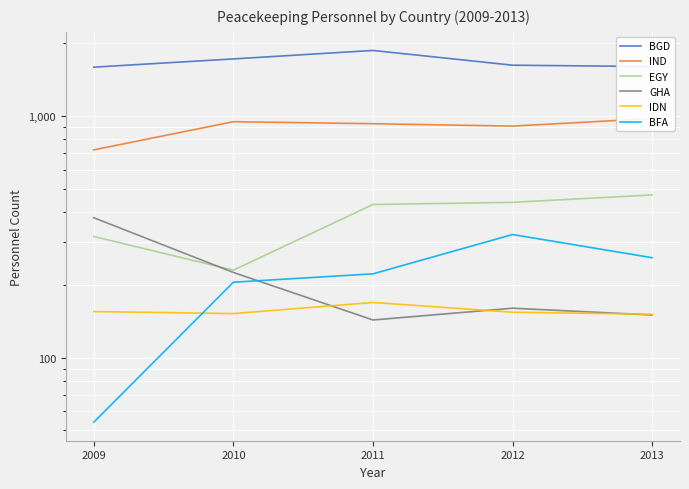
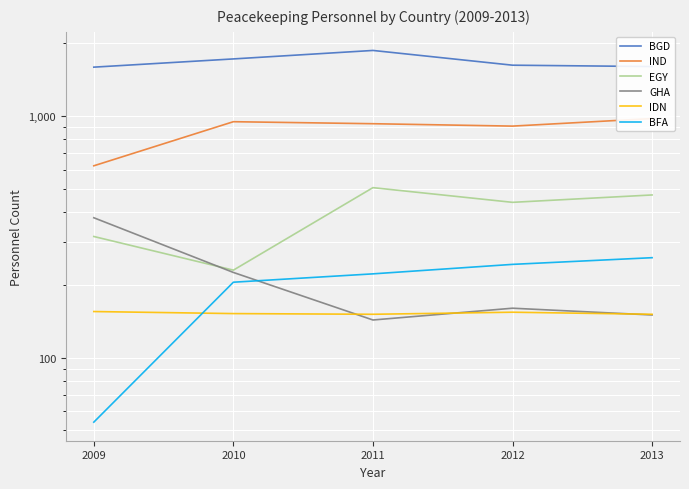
  {
    "BGD": {
      "2009": "1,600",
      "2010": "1,700",
      "2011": "1,900",
      "2012": "1,600"
    },
    "IND": {
-     "2009": "720",
+     "2009": "620",
      "2010": "950",
      "2011": "930",
      "2012": "910"
    },
    "EGY": {
      "2009": "320",
-     "2011": "430",
+     "2011": "510",
      "2012": "440",
      "2013": "470"
    },
    "GHA": {
      "2009": "380",
      "2011": "140",
      "2012": "160"
    },
    "IDN": {
      "2009": "160",
      "2010": "150",
-     "2011": "170",
+     "2011": "150",
      "2012": "150"
    },
    "BFA": {
      "2009": "54",
      "2010": "210",
      "2011": "220",
-     "2012": "320",
+     "2012": "240",
      "2013": "260"
    }
  }
